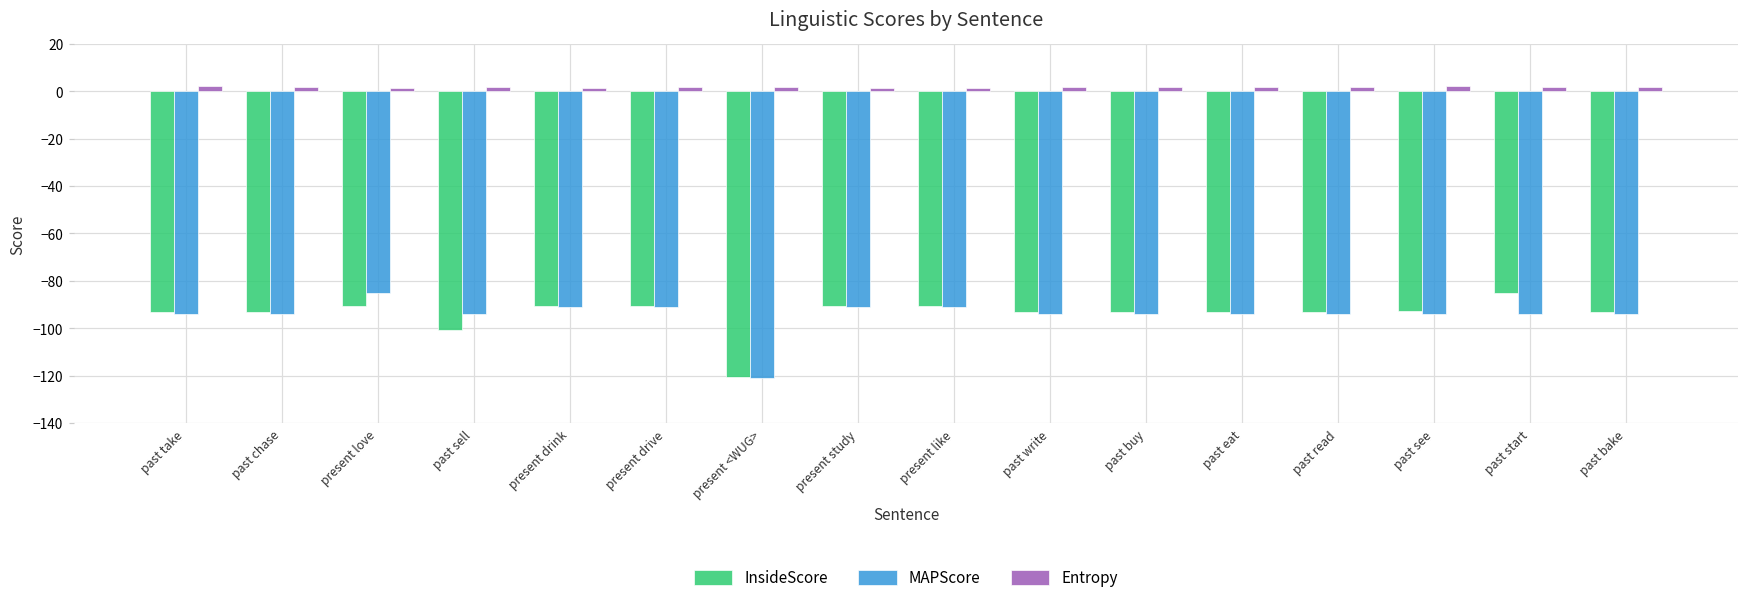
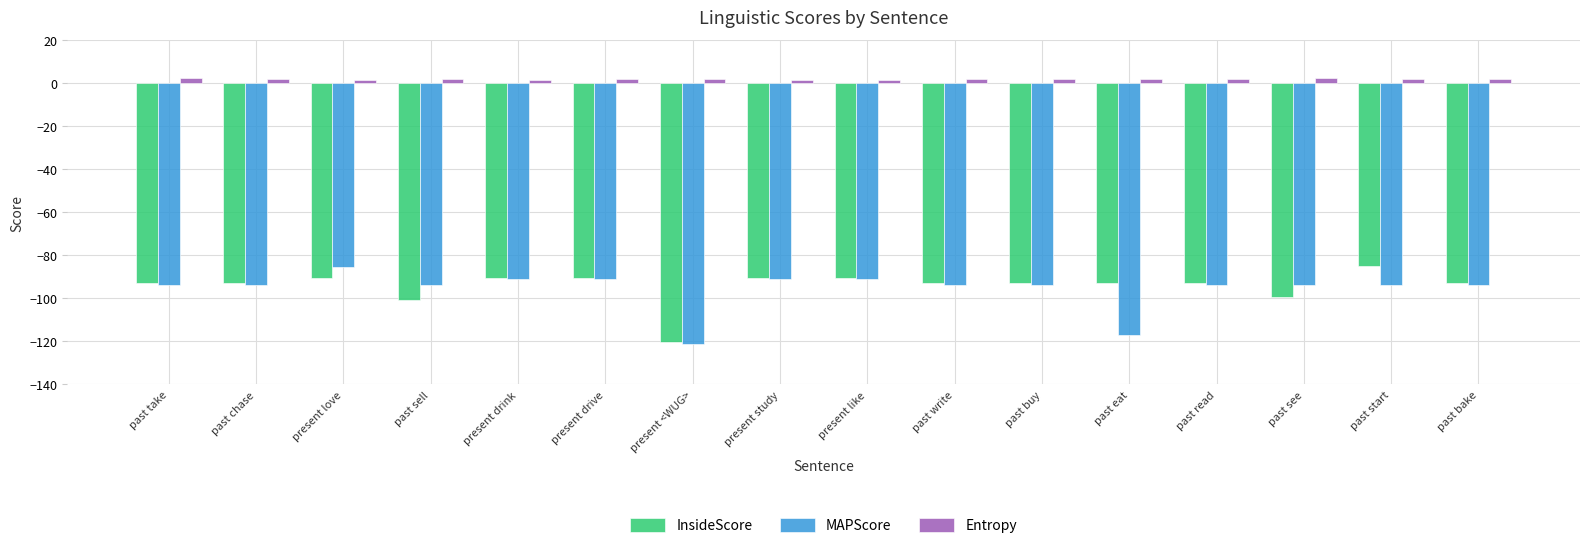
  {
    "InsideScore": {
      "past take": -93,
      "past chase": -93,
      "present love": -91,
      "past sell": -101,
      "present drink": -91,
      "present drive": -91,
      "present <WUG>": -121,
      "present study": -91,
      "present like": -91,
      "past write": -93,
      "past buy": -93,
      "past eat": -93,
      "past read": -93,
-     "past see": -93,
+     "past see": -100,
      "past start": -85,
      "past bake": -93
    },
    "MAPScore": {
      "past take": -94,
      "past chase": -94,
      "present love": -85,
      "past sell": -94,
      "present drink": -91,
      "present drive": -91,
      "present <WUG>": -121,
      "present study": -91,
      "present like": -91,
      "past write": -94,
      "past buy": -94,
-     "past eat": -94,
+     "past eat": -117,
      "past read": -94,
      "past see": -94,
      "past start": -94,
      "past bake": -94
    },
    "Entropy": {
      "past take": 2,
      "past chase": 2,
      "present love": 1,
      "past sell": 2,
      "present drink": 1,
      "present drive": 2,
      "present <WUG>": 2,
      "present study": 1,
      "present like": 1,
      "past write": 2,
      "past buy": 2,
      "past eat": 2,
      "past read": 2,
      "past see": 2,
      "past start": 2,
      "past bake": 2
    }
  }
